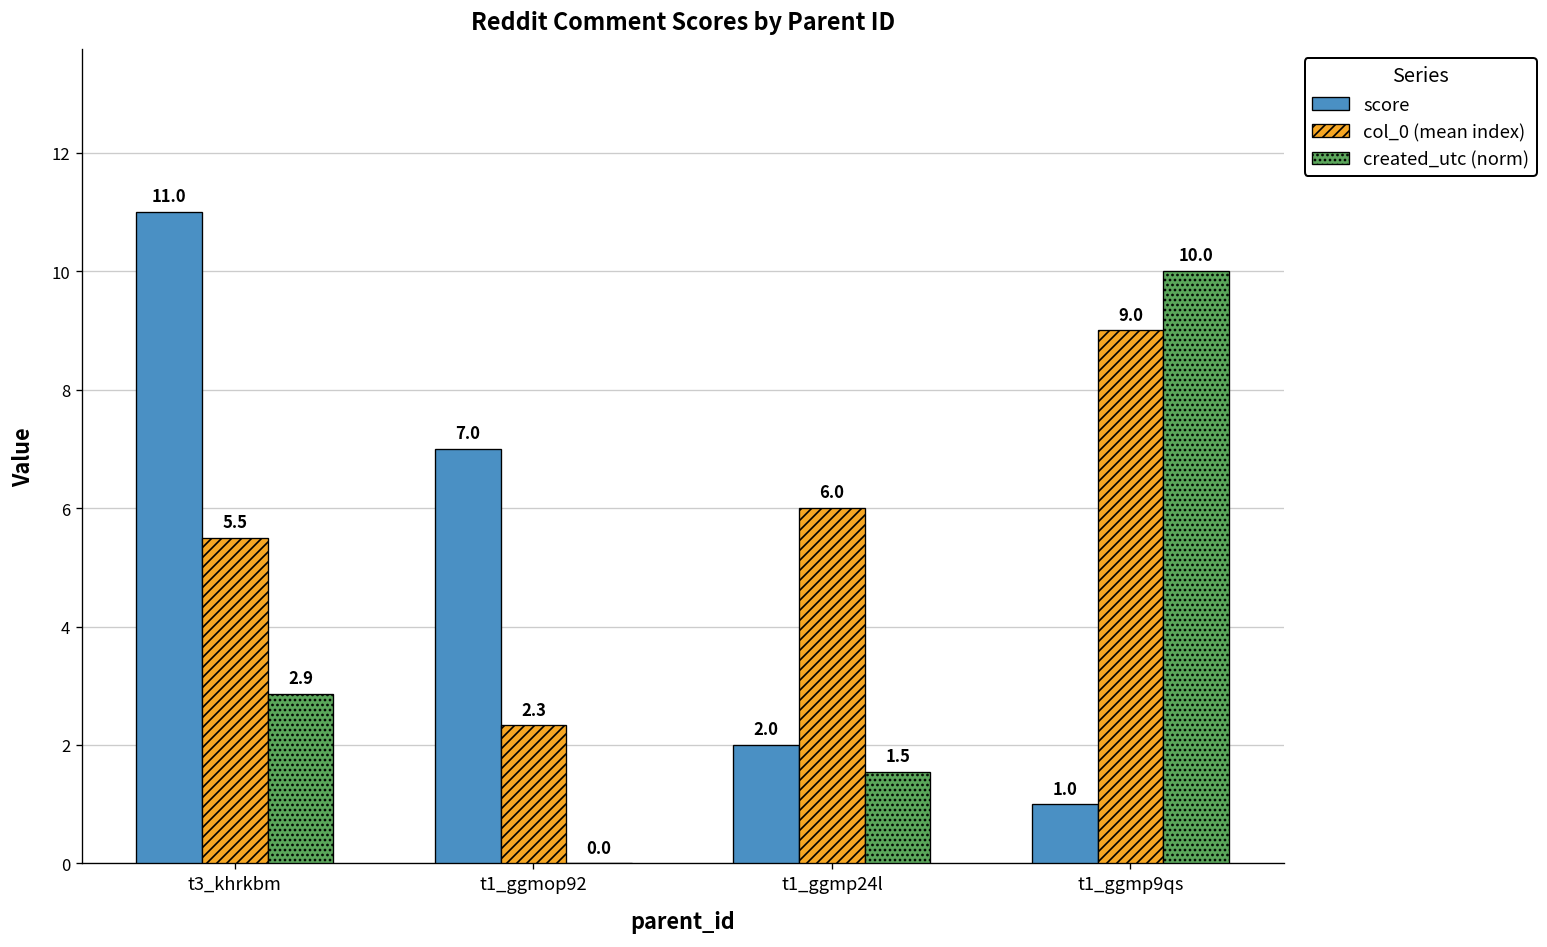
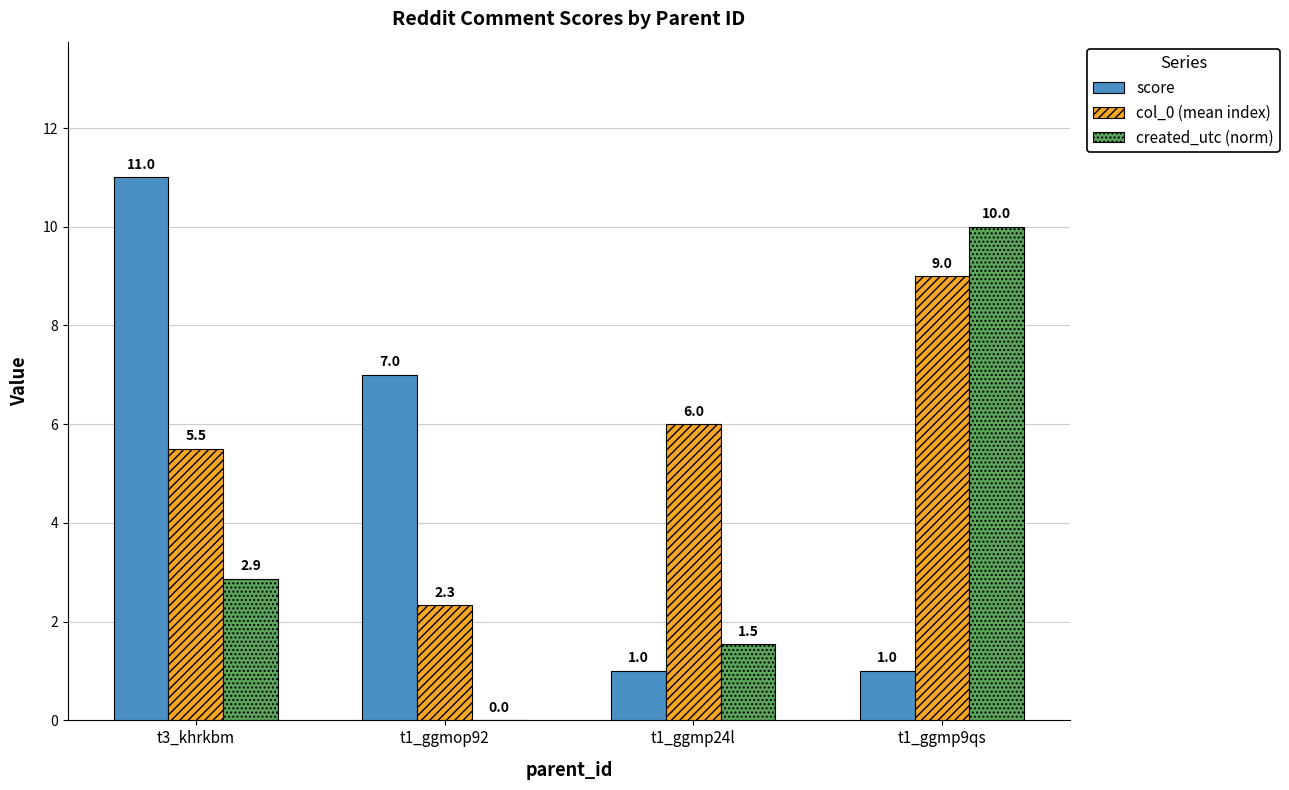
  {
    "score": {
      "t3_khrkbm": 11.0,
      "t1_ggmop92": 7.0,
-     "t1_ggmp24l": 2.0,
+     "t1_ggmp24l": 1.0,
      "t1_ggmp9qs": 1.0
    },
    "col_0 (mean index)": {
      "t3_khrkbm": 5.5,
      "t1_ggmop92": 2.3,
      "t1_ggmp24l": 6.0,
      "t1_ggmp9qs": 9.0
    },
    "created_utc (norm)": {
      "t3_khrkbm": 2.9,
      "t1_ggmop92": 0.0,
      "t1_ggmp24l": 1.5,
      "t1_ggmp9qs": 10.0
    }
  }
